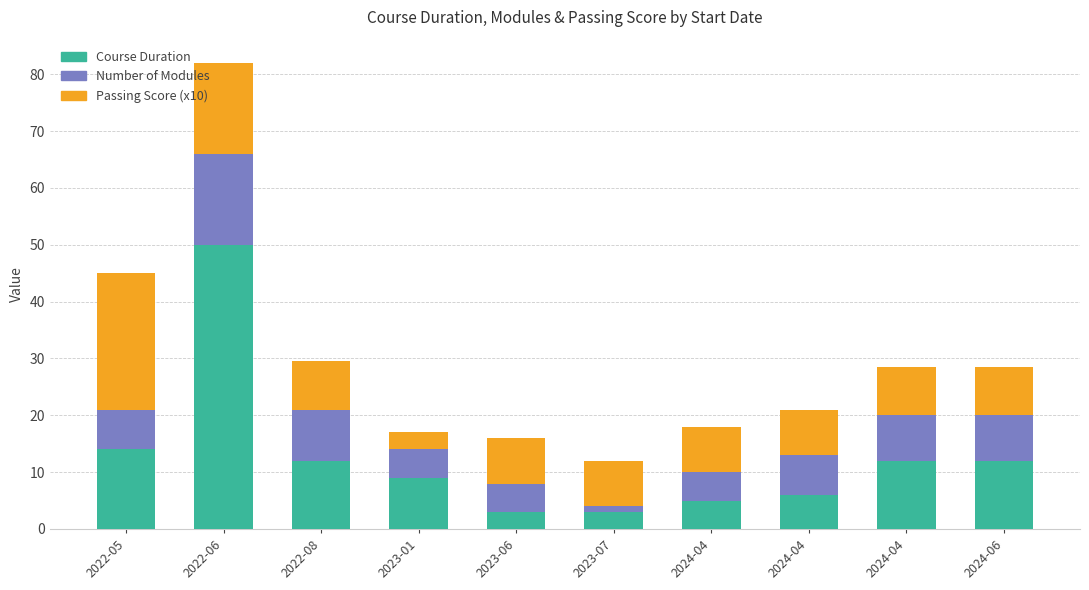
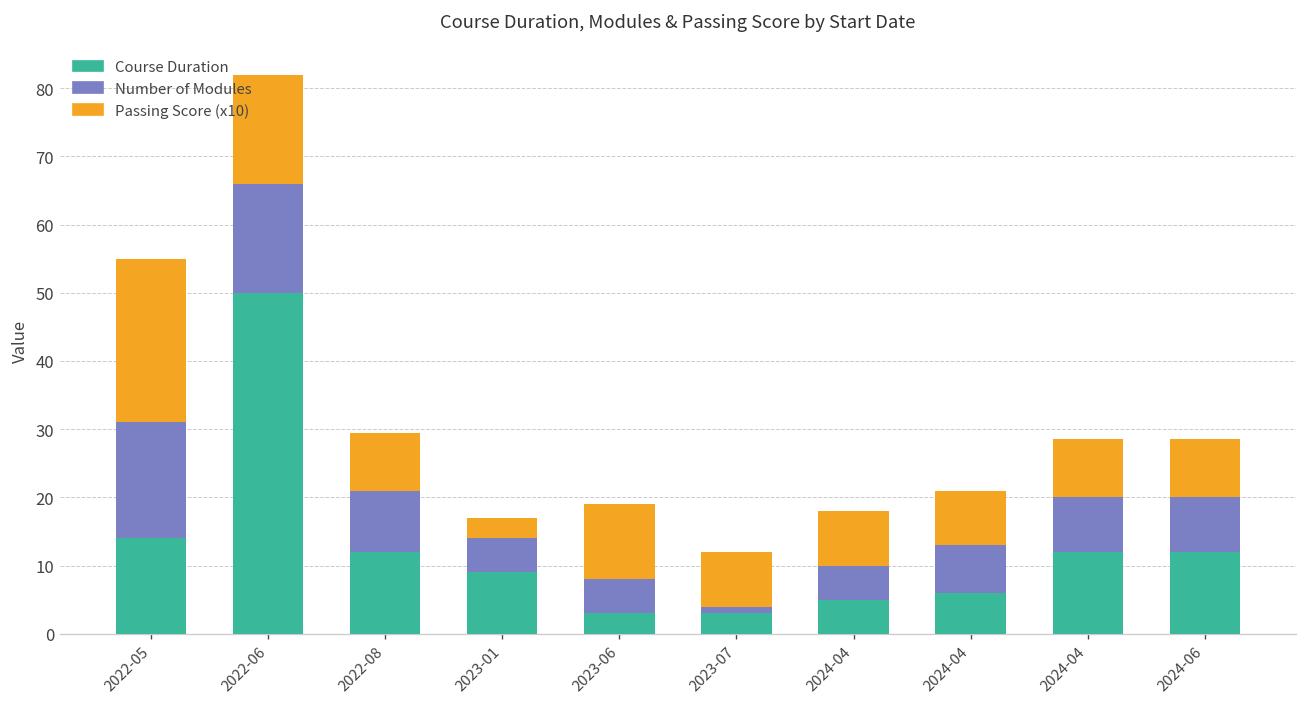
  {
    "Course Duration": {
      "2022-05": 14,
      "2022-06": 50,
      "2022-08": 12,
      "2023-01": 9,
      "2023-06": 3,
      "2023-07": 3,
      "2024-06": 12
    },
    "Number of Modules": {
-     "2022-05": 7,
+     "2022-05": 17,
      "2022-06": 16,
      "2022-08": 9,
      "2023-01": 5,
      "2023-06": 5,
      "2023-07": 1,
      "2024-06": 8
    },
    "Passing Score (x10)": {
      "2022-05": 24,
      "2022-06": 16,
      "2022-08": 9,
      "2023-01": 3,
-     "2023-06": 8,
+     "2023-06": 11,
      "2023-07": 8,
      "2024-06": 9
    }
  }
